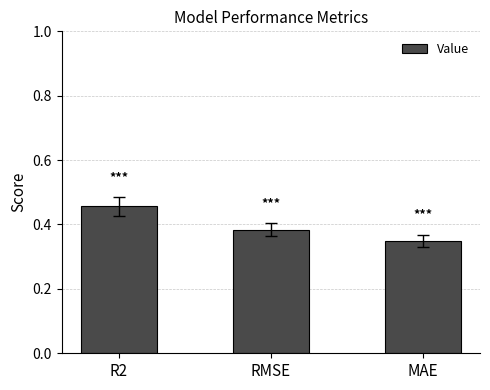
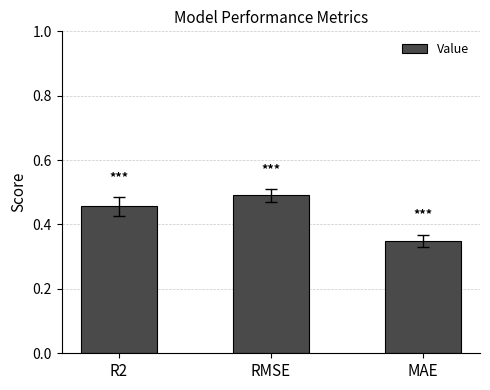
  {
    "Value": {
      "R2": 0.46,
-     "RMSE": 0.38,
+     "RMSE": 0.49,
      "MAE": 0.35
    }
  }
